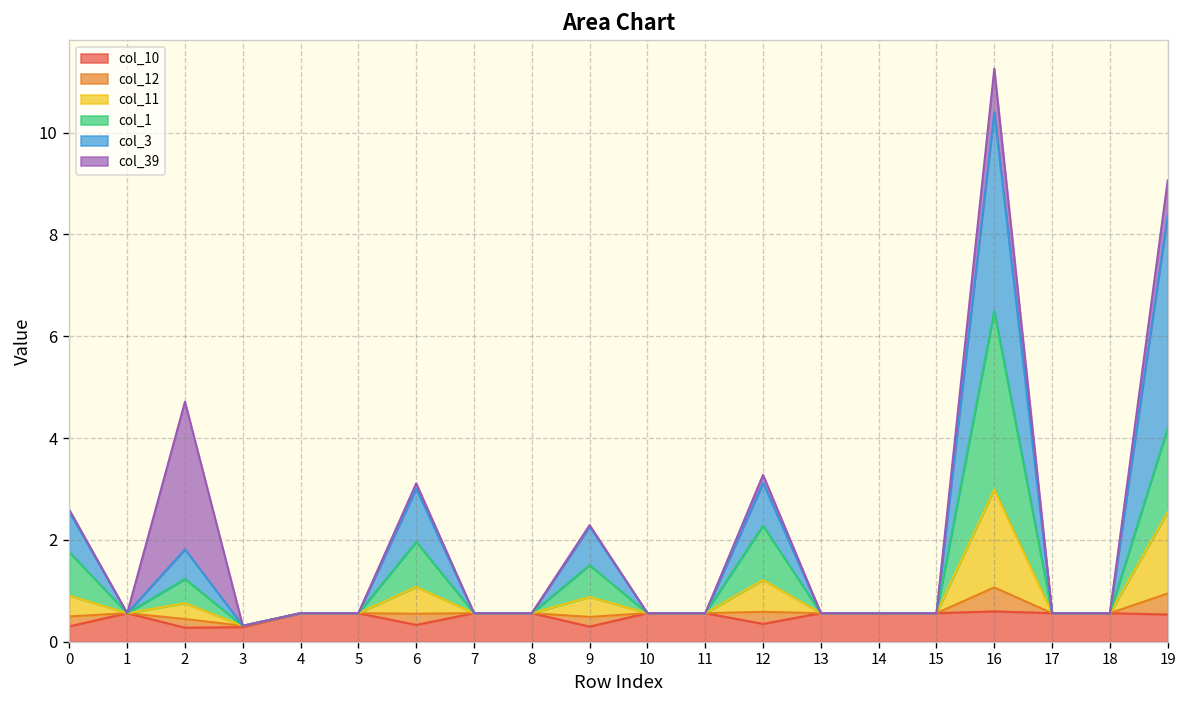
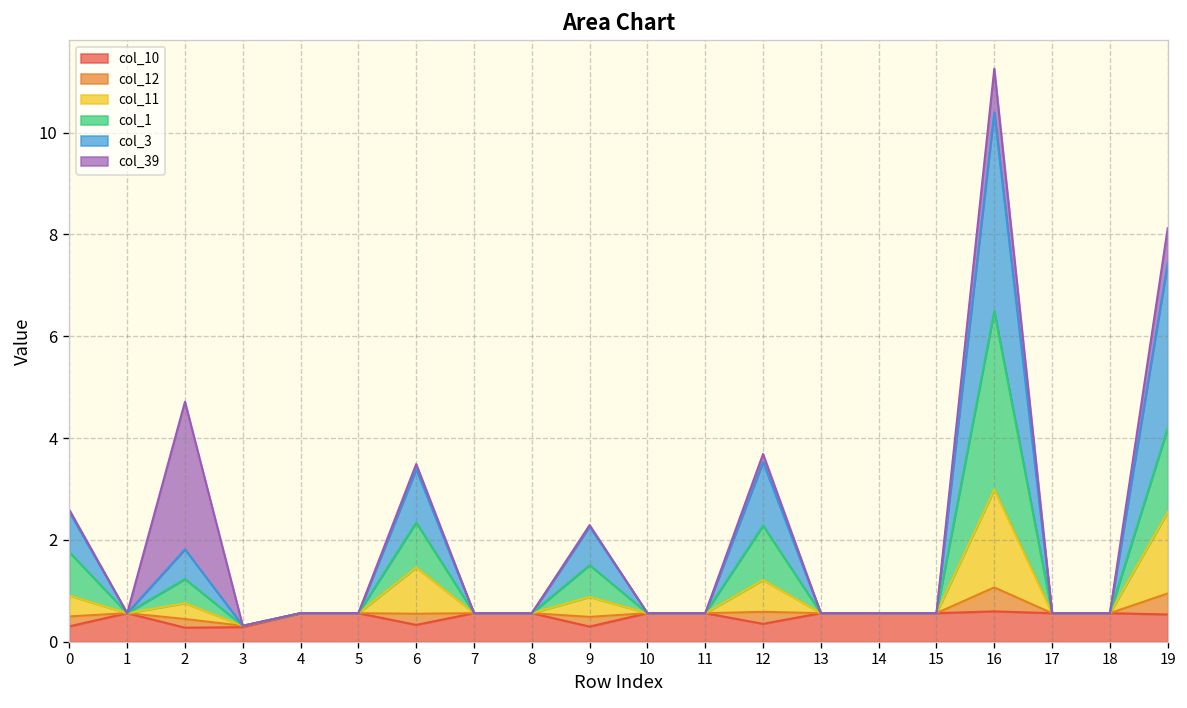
  {
    "col_11": {
      "0": 0.4,
      "2": 0.3,
-     "6": 0.5,
+     "6": 0.9,
      "9": 0.4,
      "12": 0.6,
      "16": 1.9,
      "19": 1.6
    },
    "col_1": {
      "0": 0.9,
      "2": 0.5,
      "6": 0.9,
      "9": 0.6,
      "12": 1.1,
      "16": 3.5,
      "19": 1.7
    },
    "col_3": {
      "2": 0.6,
      "6": 1.0,
-     "12": 0.8,
+     "12": 1.2,
      "16": 3.9,
-     "19": 4.2
+     "19": 3.2
    },
    "col_39": {
      "2": 2.9,
      "6": 0.1,
      "12": 0.2,
      "16": 0.9,
      "19": 0.7
    }
  }
